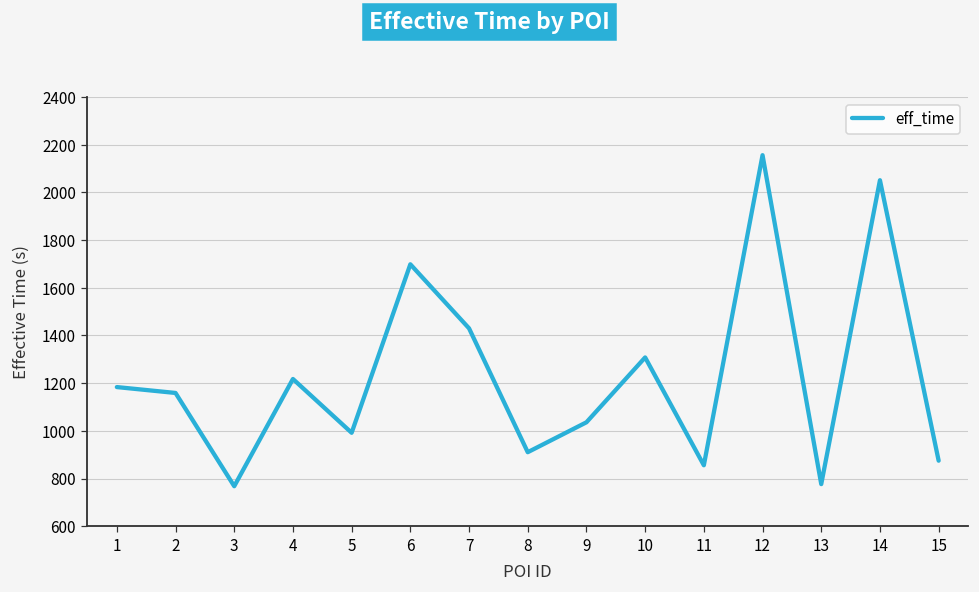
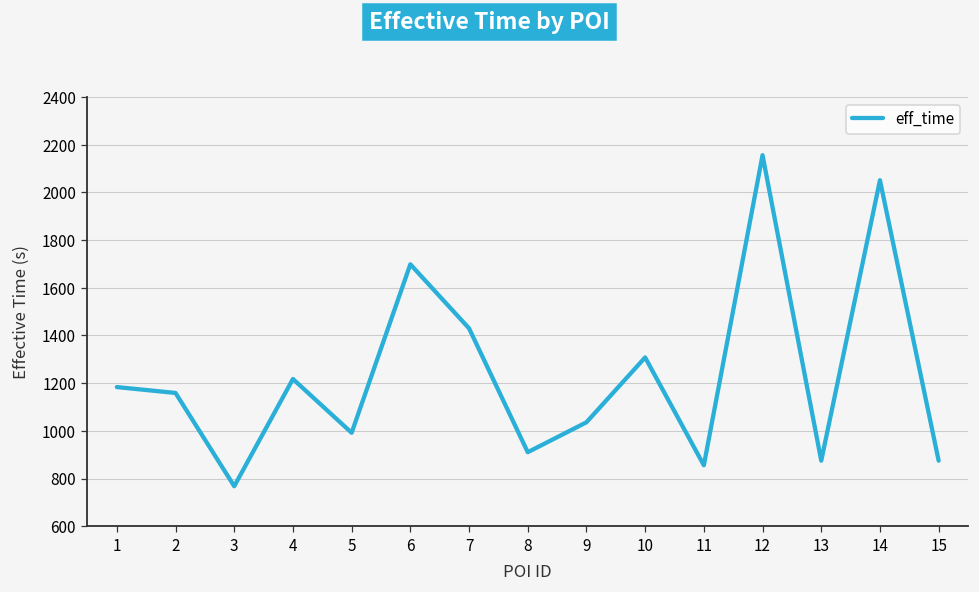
  {
    "1": 1180,
    "2": 1160,
    "3": 770,
    "4": 1220,
    "5": 990,
    "6": 1700,
    "7": 1430,
    "8": 910,
    "9": 1040,
    "10": 1310,
    "11": 860,
    "12": 2160,
-   "13": 780,
+   "13": 880,
    "14": 2050,
    "15": 880
  }
